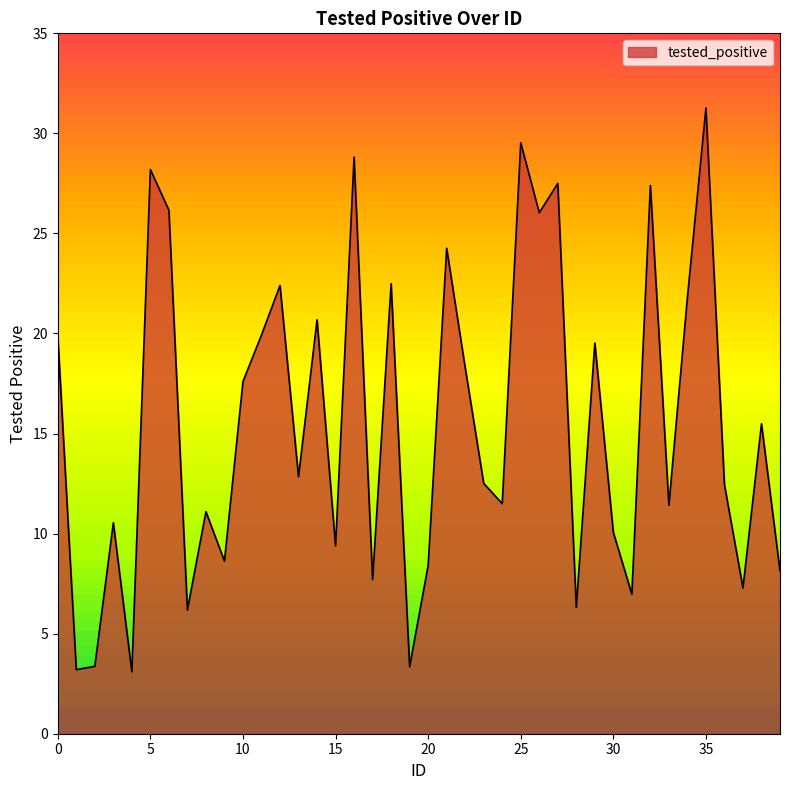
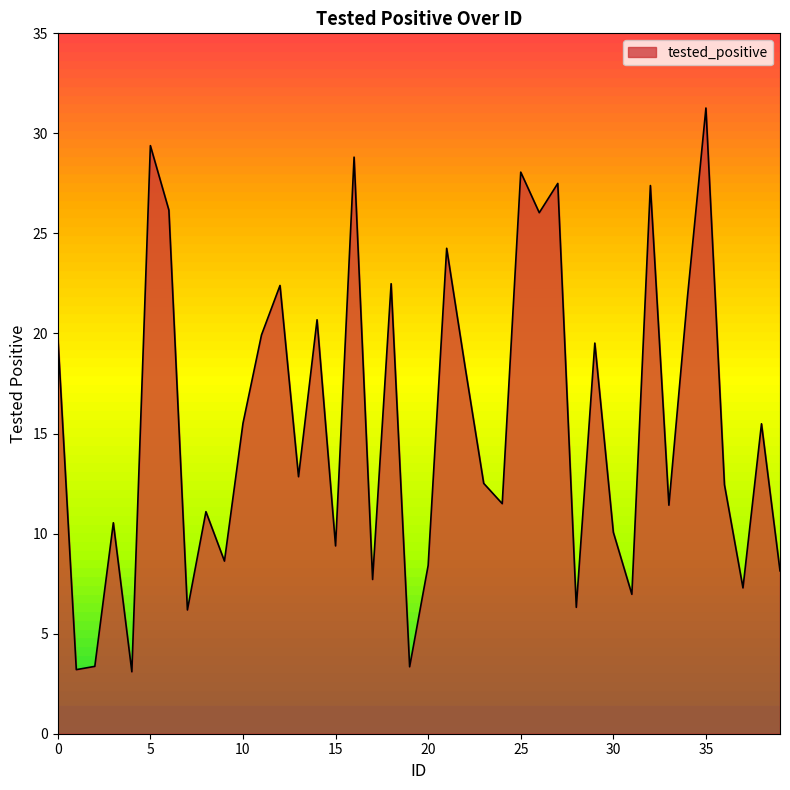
  {
    "0": 19.9,
-   "5": 28.2,
-   "10": 17.6,
+   "5": 29.4,
+   "10": 15.5,
    "15": 9.4,
    "20": 8.4,
-   "25": 29.5,
+   "25": 28.1,
    "30": 10.1,
    "35": 31.3
  }
